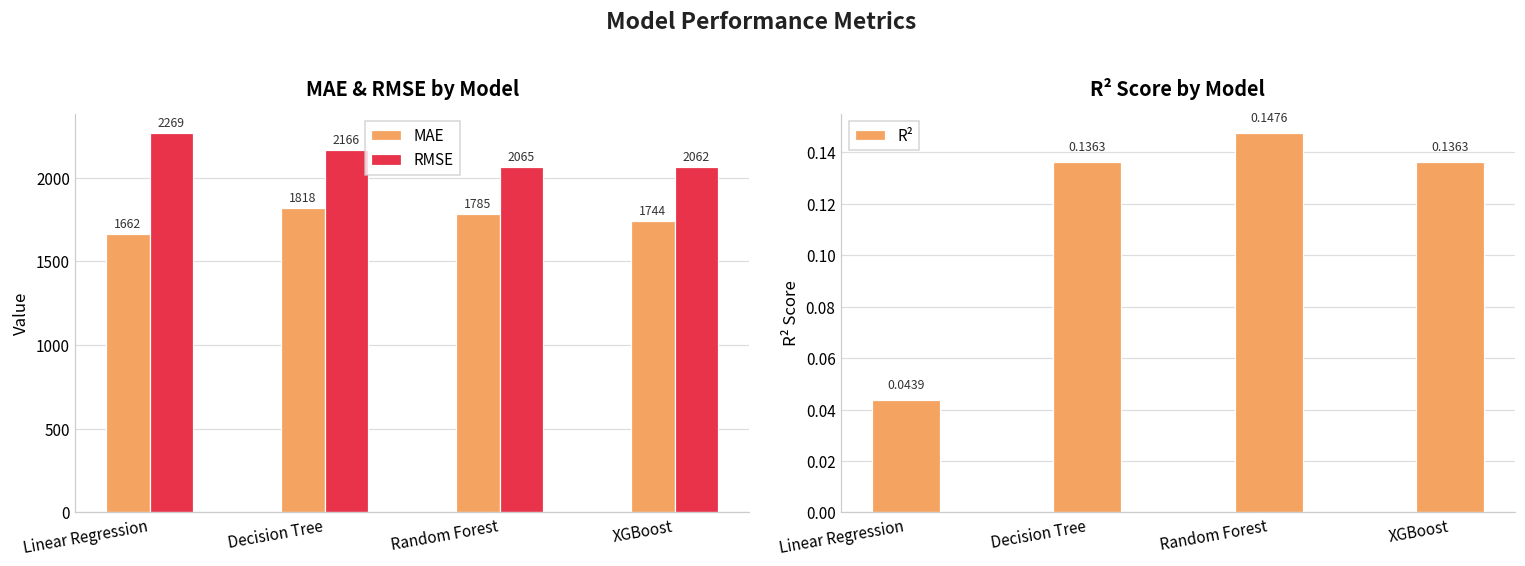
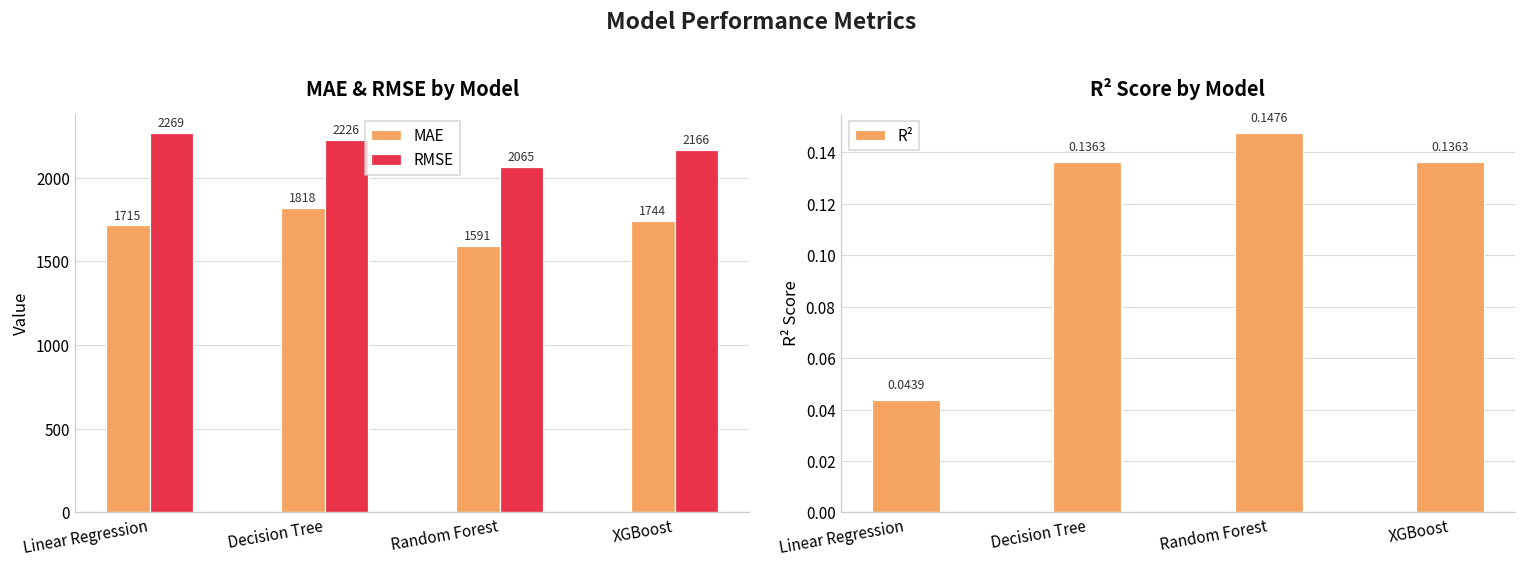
  {
    "MAE & RMSE by Model": {
      "MAE": {
-       "Linear Regression": 1662,
+       "Linear Regression": 1715,
        "Decision Tree": 1818,
-       "Random Forest": 1785,
+       "Random Forest": 1591,
        "XGBoost": 1744
      },
      "RMSE": {
        "Linear Regression": 2269,
-       "Decision Tree": 2166,
+       "Decision Tree": 2226,
        "Random Forest": 2065,
-       "XGBoost": 2062
+       "XGBoost": 2166
      }
    },
    "R² Score by Model": {
      "Linear Regression": 0.0439,
      "Decision Tree": 0.1363,
      "Random Forest": 0.1476,
      "XGBoost": 0.1363
    }
  }
